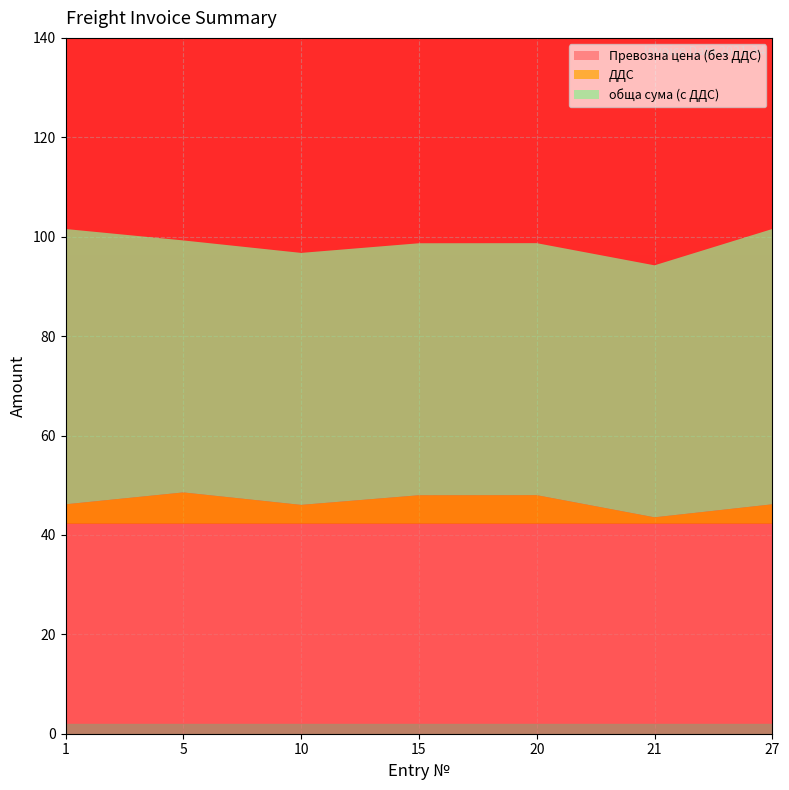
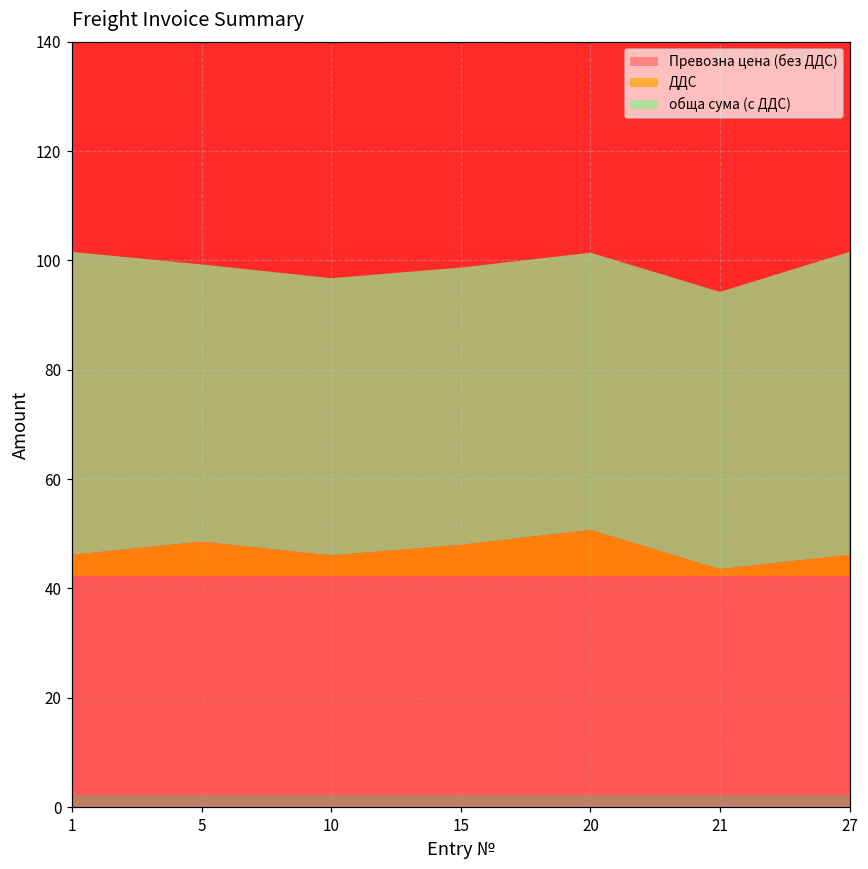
  {
    "Превозна цена (без ДДС)": {
      "1": 42,
      "5": 42,
      "10": 42,
      "15": 42,
      "20": 42,
      "21": 42,
      "27": 42
    },
    "ДДС": {
      "1": 4,
      "5": 6,
      "10": 4,
      "15": 6,
-     "20": 6,
+     "20": 8,
      "21": 1,
      "27": 4
    },
    "обща сума (с ДДС)": {
      "1": 55,
      "5": 51,
      "10": 51,
      "15": 51,
      "20": 51,
      "21": 51,
      "27": 55
    }
  }
